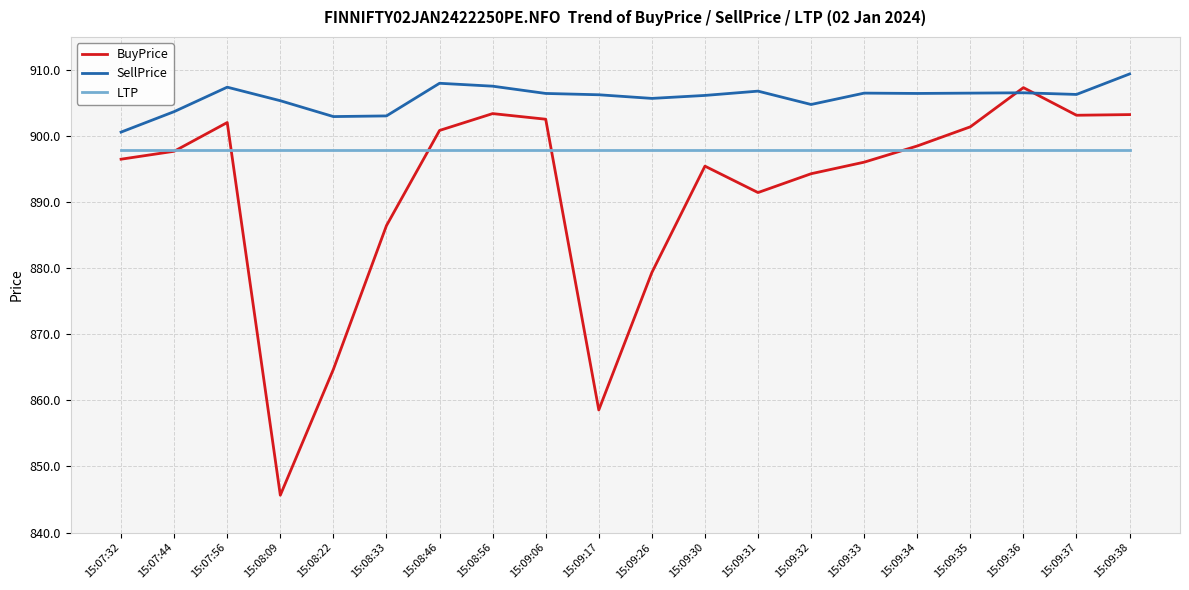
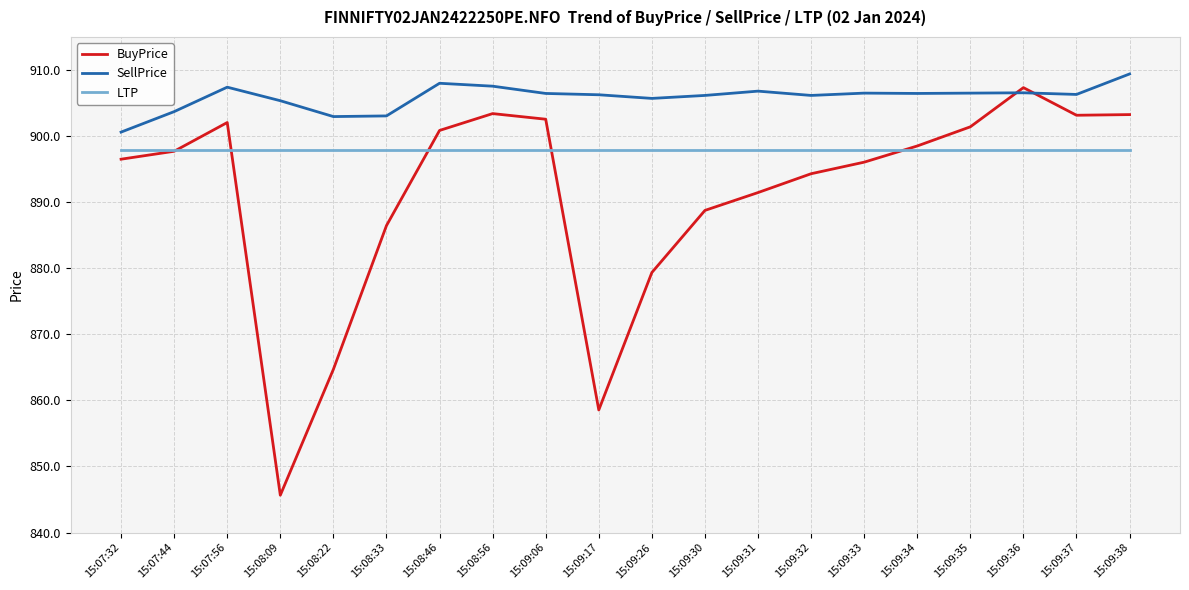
  {
    "BuyPrice": {
      "15:07:32": 897,
      "15:07:56": 902,
      "15:08:09": 846,
      "15:08:22": 865,
      "15:08:33": 886,
      "15:08:46": 901,
      "15:08:56": 903,
      "15:09:06": 903,
      "15:09:17": 859,
      "15:09:26": 879,
-     "15:09:30": 895,
+     "15:09:30": 889,
      "15:09:31": 891,
      "15:09:32": 894,
      "15:09:33": 896,
      "15:09:34": 899,
      "15:09:35": 901,
      "15:09:36": 907,
      "15:09:37": 903,
      "15:09:38": 903
    },
    "SellPrice": {
      "15:07:32": 901,
      "15:07:44": 904,
      "15:07:56": 907,
      "15:08:09": 905,
      "15:08:22": 903,
      "15:08:33": 903,
      "15:08:46": 908,
      "15:08:56": 908,
      "15:09:06": 906,
      "15:09:17": 906,
      "15:09:26": 906,
      "15:09:30": 906,
      "15:09:31": 907,
-     "15:09:32": 905,
+     "15:09:32": 906,
      "15:09:33": 907,
      "15:09:34": 906,
      "15:09:35": 907,
      "15:09:36": 907,
      "15:09:37": 906,
      "15:09:38": 909
    },
    "LTP": {
      "15:07:32": 898,
      "15:07:56": 898,
      "15:08:09": 898,
      "15:08:22": 898,
      "15:08:33": 898,
      "15:08:46": 898,
      "15:08:56": 898,
      "15:09:06": 898,
      "15:09:17": 898,
      "15:09:26": 898,
      "15:09:30": 898,
      "15:09:31": 898,
      "15:09:32": 898,
      "15:09:33": 898,
      "15:09:34": 898,
      "15:09:35": 898,
      "15:09:36": 898,
      "15:09:37": 898,
      "15:09:38": 898
    }
  }
